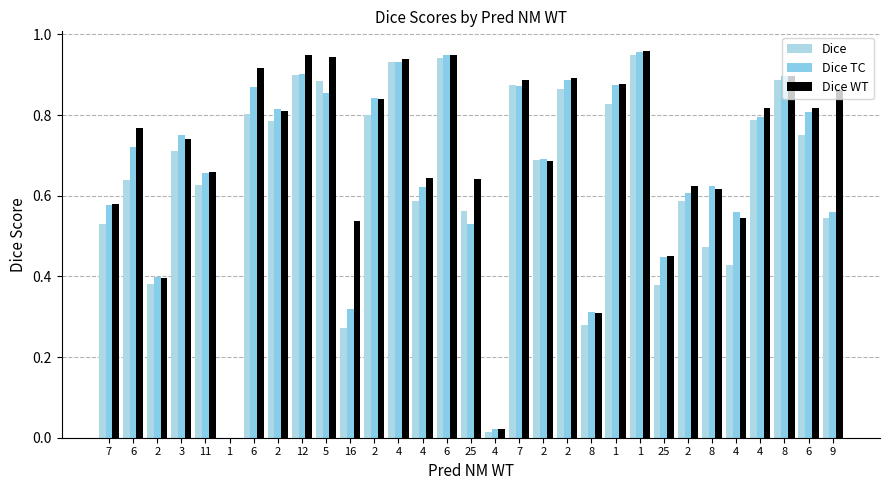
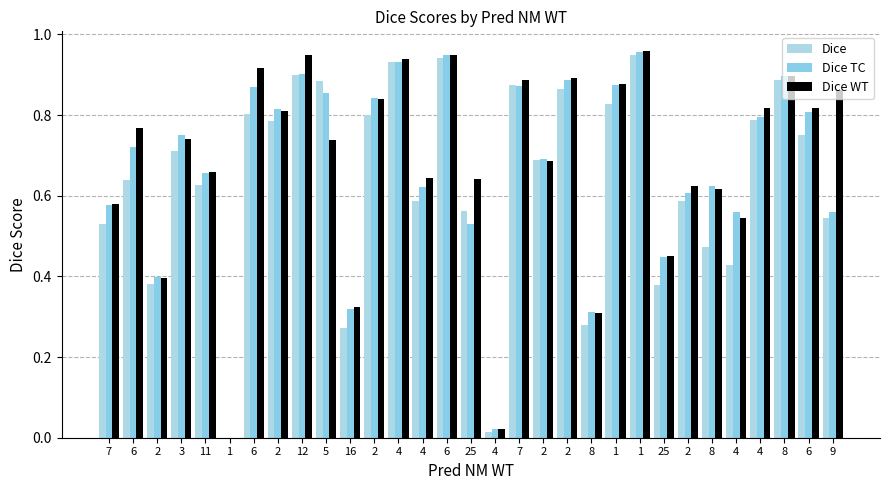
  {
    "Dice WT": {
      "3": 0.74,
      "11": 0.66,
      "12": 0.95,
-     "5": 0.94,
-     "16": 0.54
+     "5": 0.74,
+     "16": 0.32
    }
  }
